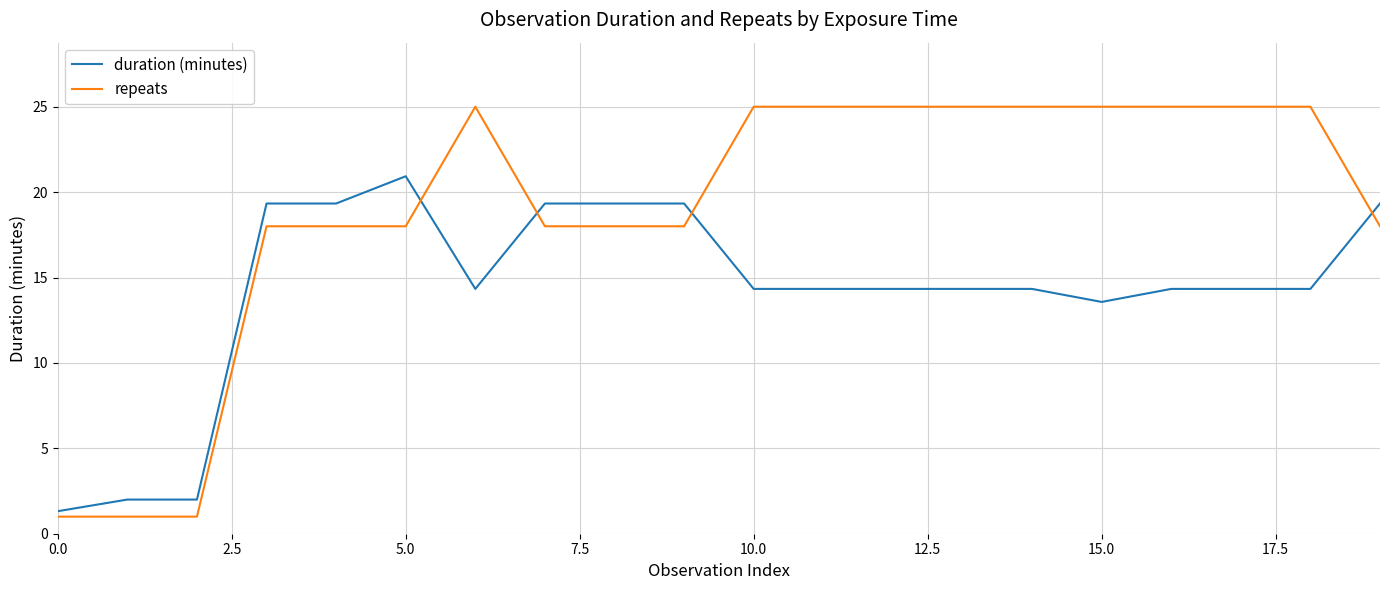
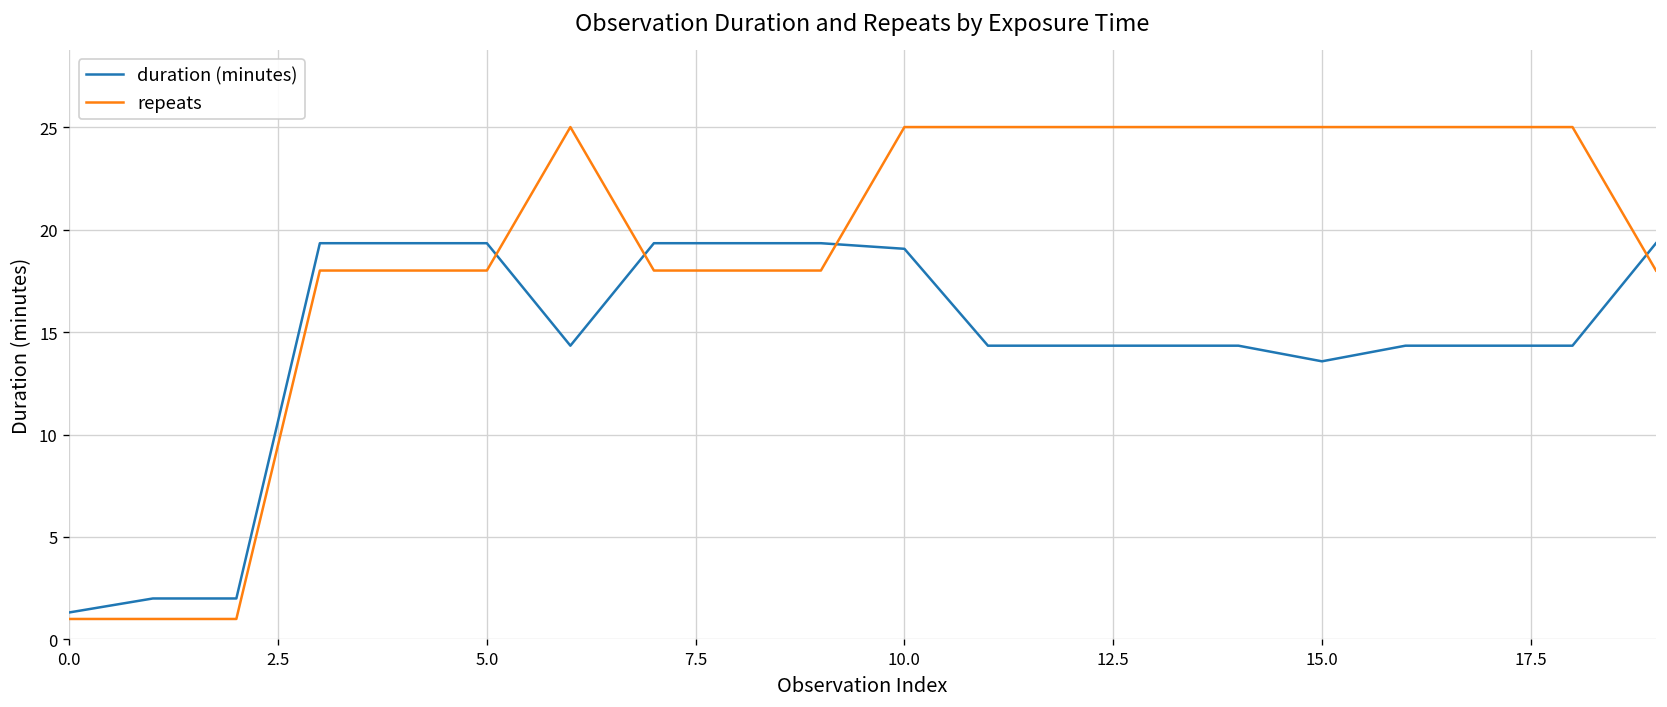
  {
    "duration (minutes)": {
      "0.0": 1.3,
-     "5.0": 20.9,
-     "10.0": 14.3,
+     "5.0": 19.3,
+     "10.0": 19.1,
      "15.0": 13.6
    },
    "repeats": {
      "0.0": 1.0,
      "5.0": 18.0,
      "10.0": 25.0,
      "15.0": 25.0
    }
  }
